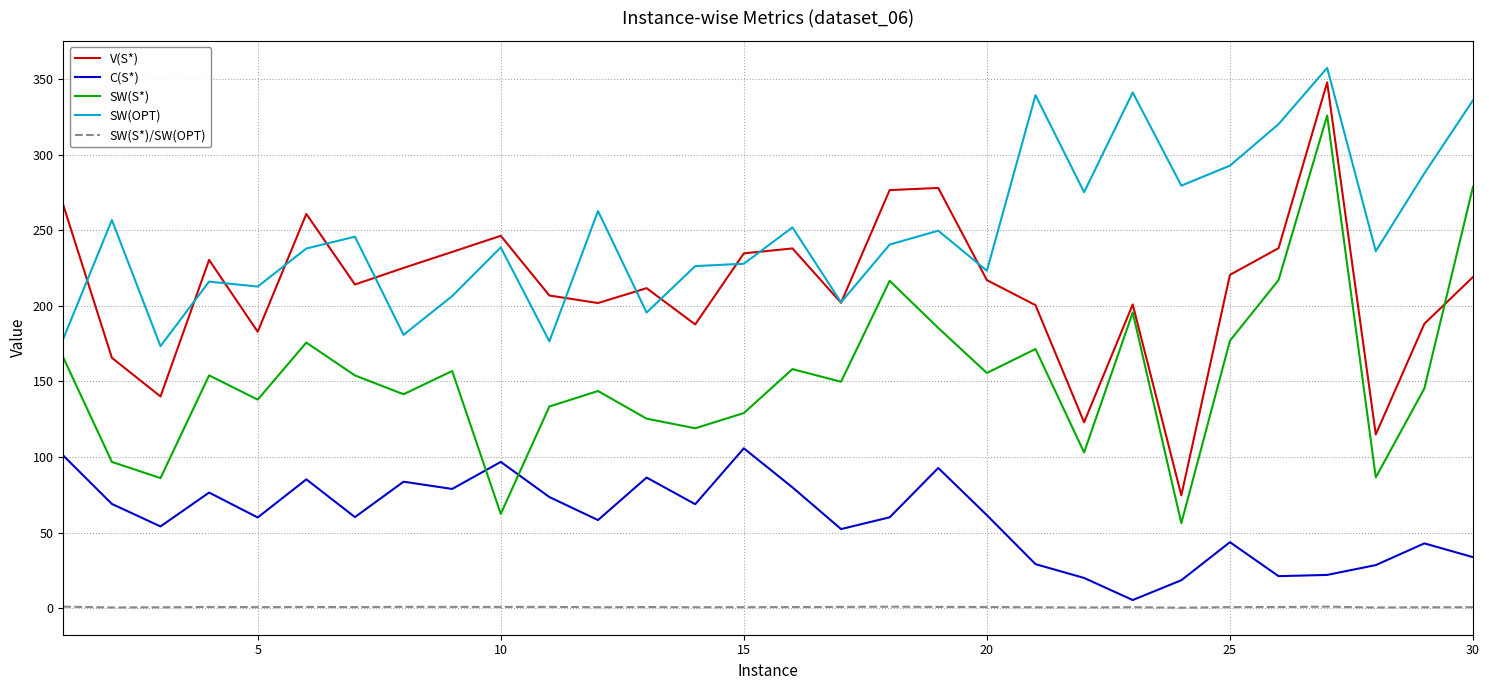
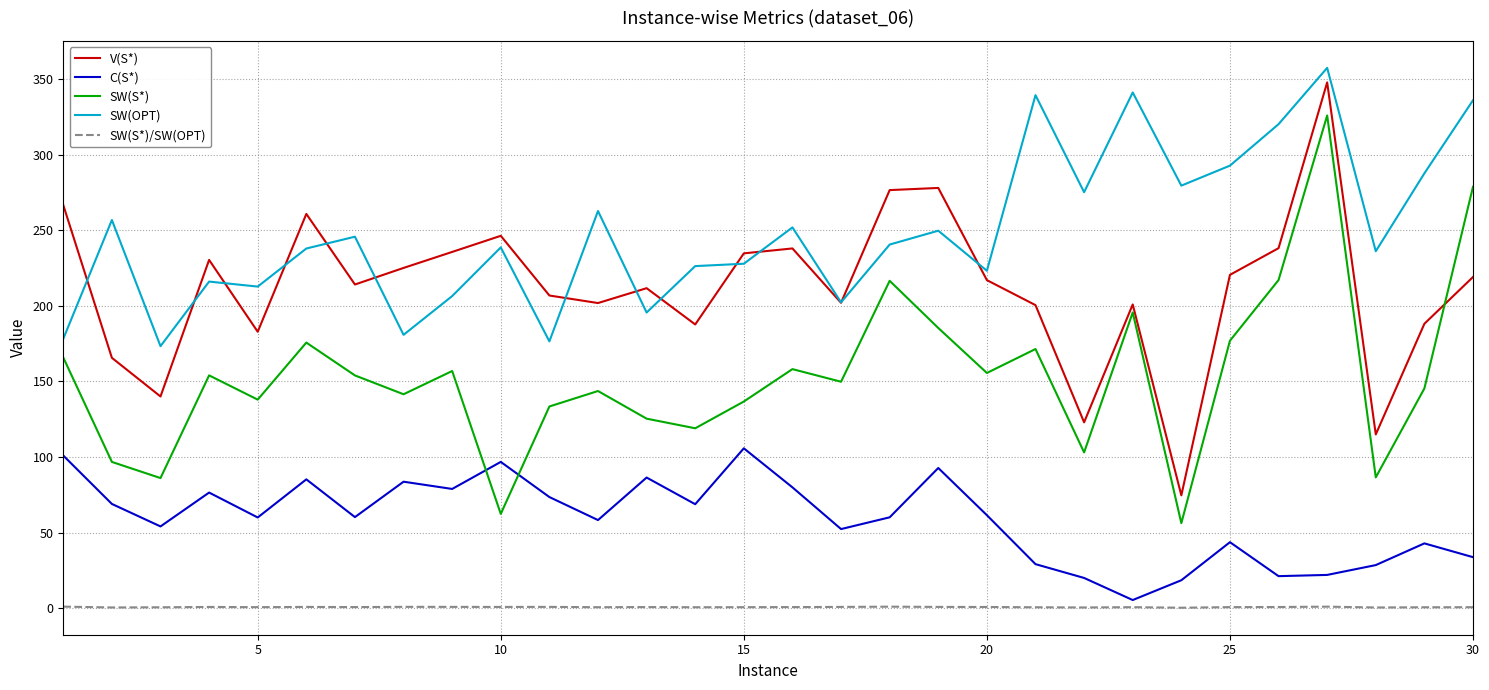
  {
    "V(S*)": {
      "5": 183,
      "10": 246,
      "15": 235,
      "20": 217,
      "25": 221,
      "30": 219
    },
    "C(S*)": {
      "5": 60,
      "10": 97,
      "15": 106,
      "20": 61,
      "25": 44,
      "30": 34
    },
    "SW(S*)": {
      "5": 138,
      "10": 62,
-     "15": 129,
+     "15": 137,
      "20": 156,
      "25": 177,
      "30": 279
    },
    "SW(OPT)": {
      "5": 213,
      "10": 239,
      "15": 228,
      "20": 223,
      "25": 293,
      "30": 336
    },
    "SW(S*)/SW(OPT)": {
      "5": 1,
      "10": 1,
      "15": 1,
      "20": 1,
      "25": 1,
      "30": 1
    }
  }
